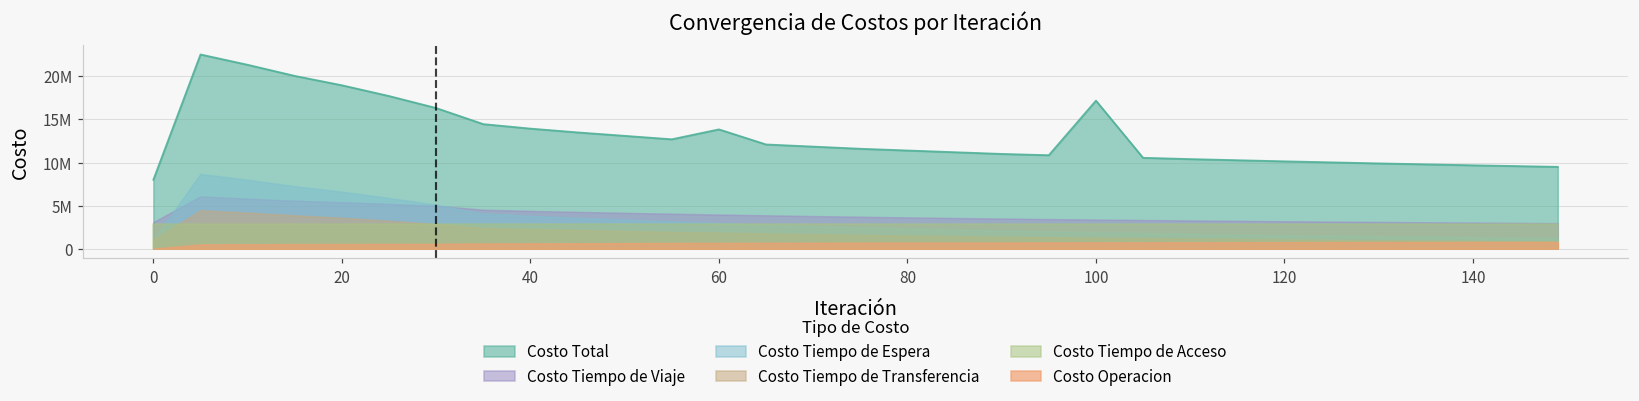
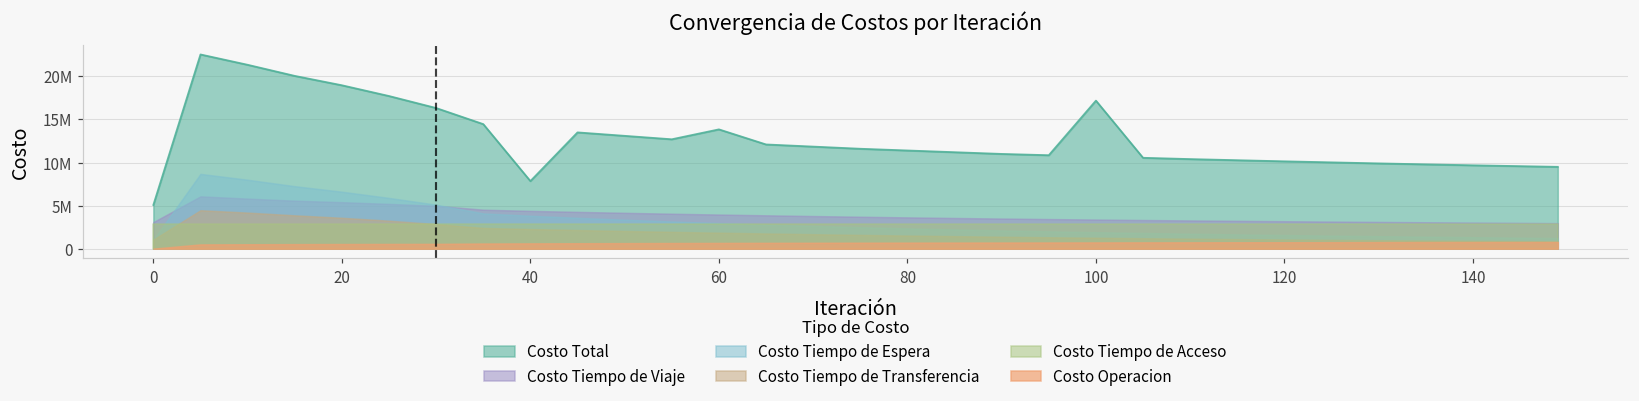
  {
    "Costo Total": {
-     "0": 8000000,
+     "0": 5000000,
      "20": 19000000,
-     "40": 14000000,
+     "40": 8000000,
      "60": 14000000,
      "80": 11000000,
      "100": 17000000,
      "120": 10000000,
      "140": 10000000
    }
  }
